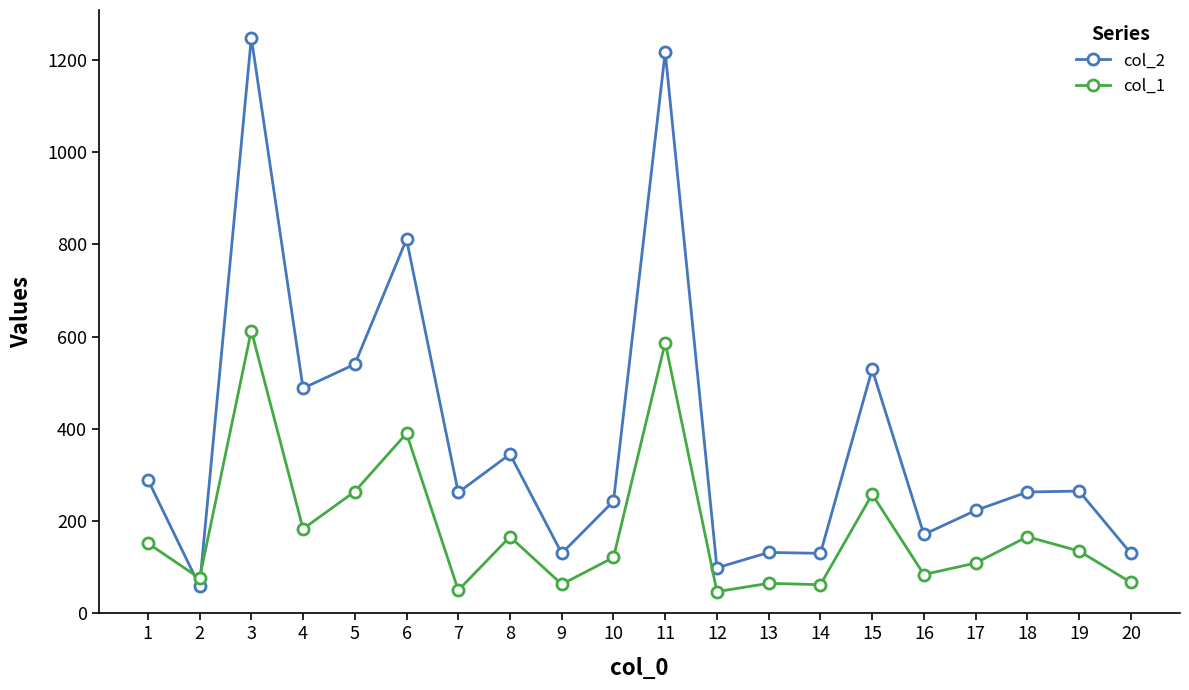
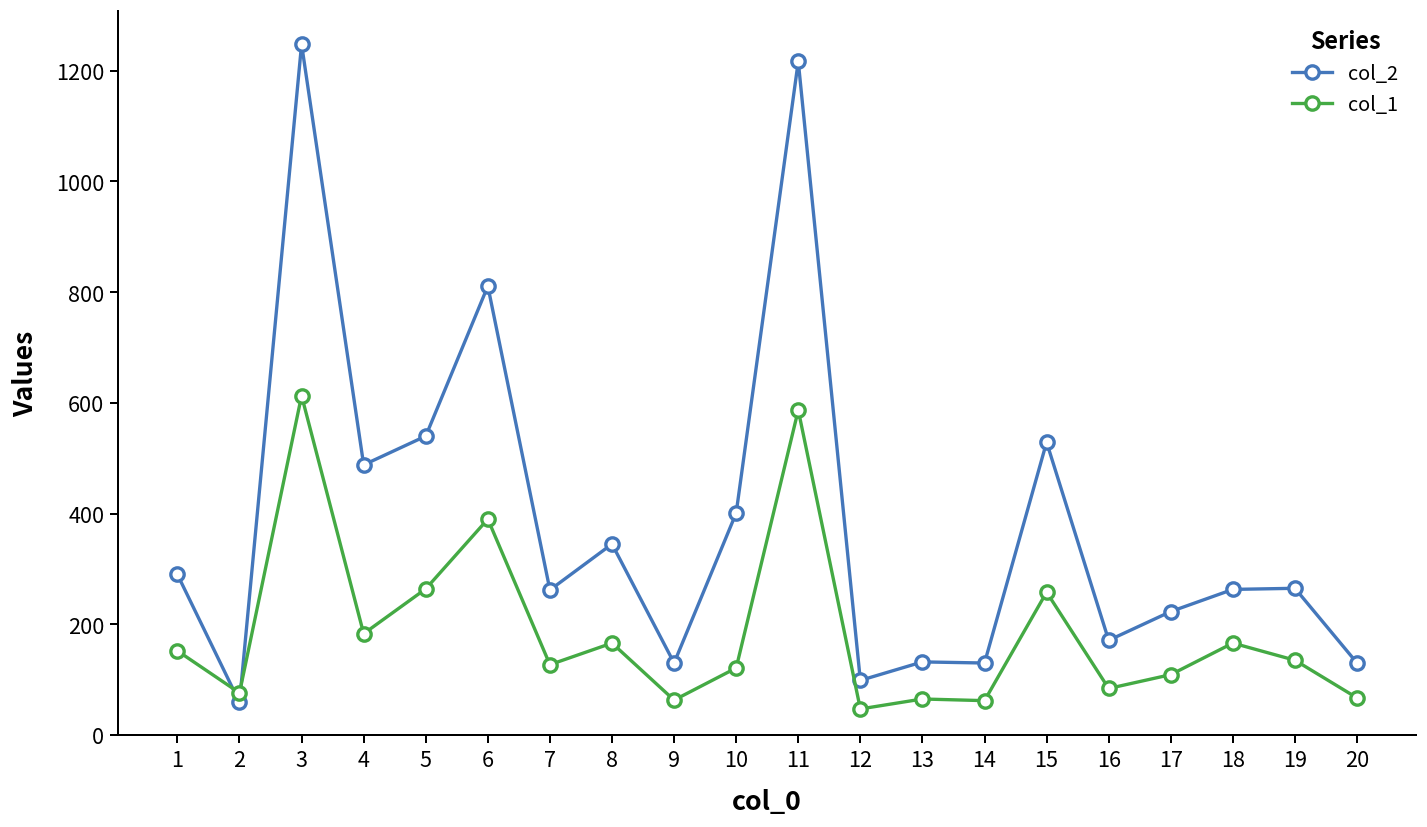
  {
    "col_2": {
      "1": 290,
      "2": 60,
      "3": 1250,
      "4": 490,
      "5": 540,
      "6": 810,
      "7": 260,
      "8": 350,
      "9": 130,
-     "10": 240,
+     "10": 400,
      "11": 1220,
      "12": 100,
      "13": 130,
      "14": 130,
      "15": 530,
      "16": 170,
      "17": 220,
      "18": 260,
      "19": 270,
      "20": 130
    },
    "col_1": {
      "1": 150,
      "2": 80,
      "3": 610,
      "4": 180,
      "5": 260,
      "6": 390,
-     "7": 50,
+     "7": 130,
      "8": 170,
      "9": 60,
      "10": 120,
      "11": 590,
      "12": 50,
      "13": 70,
      "14": 60,
      "15": 260,
      "16": 80,
      "17": 110,
      "18": 170,
      "19": 140,
      "20": 70
    }
  }
